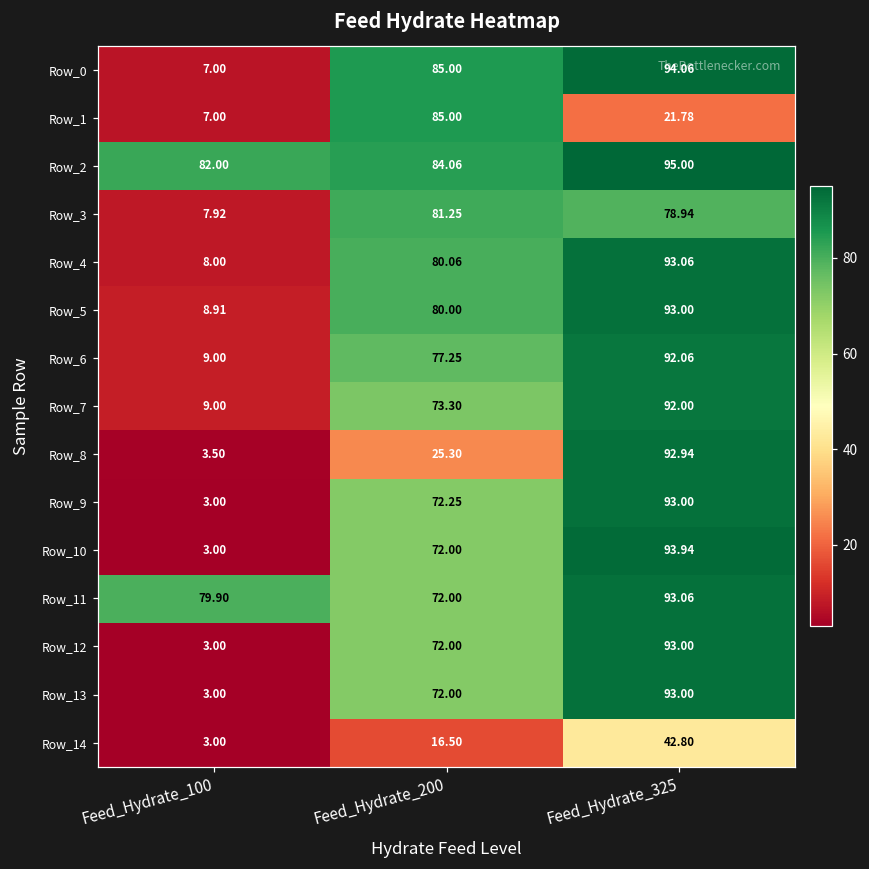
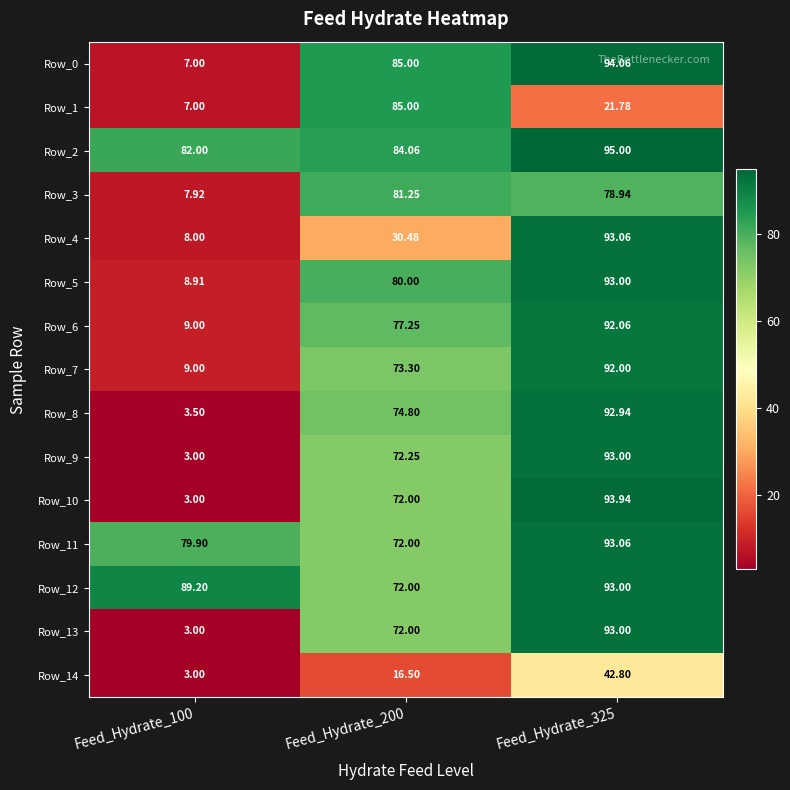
  {
    "Row_0": {
      "Feed_Hydrate_100": 7.00,
      "Feed_Hydrate_200": 85.00
    },
    "Row_1": {
      "Feed_Hydrate_100": 7.00,
      "Feed_Hydrate_200": 85.00,
      "Feed_Hydrate_325": 21.78
    },
    "Row_2": {
      "Feed_Hydrate_100": 82.00,
      "Feed_Hydrate_200": 84.06,
      "Feed_Hydrate_325": 95.00
    },
    "Row_3": {
      "Feed_Hydrate_100": 7.92,
      "Feed_Hydrate_200": 81.25,
      "Feed_Hydrate_325": 78.94
    },
    "Row_4": {
      "Feed_Hydrate_100": 8.00,
-     "Feed_Hydrate_200": 80.06,
+     "Feed_Hydrate_200": 30.48,
      "Feed_Hydrate_325": 93.06
    },
    "Row_5": {
      "Feed_Hydrate_100": 8.91,
      "Feed_Hydrate_200": 80.00,
      "Feed_Hydrate_325": 93.00
    },
    "Row_6": {
      "Feed_Hydrate_100": 9.00,
      "Feed_Hydrate_200": 77.25,
      "Feed_Hydrate_325": 92.06
    },
    "Row_7": {
      "Feed_Hydrate_100": 9.00,
      "Feed_Hydrate_200": 73.30,
      "Feed_Hydrate_325": 92.00
    },
    "Row_8": {
      "Feed_Hydrate_100": 3.50,
-     "Feed_Hydrate_200": 25.30,
+     "Feed_Hydrate_200": 74.80,
      "Feed_Hydrate_325": 92.94
    },
    "Row_9": {
      "Feed_Hydrate_100": 3.00,
      "Feed_Hydrate_200": 72.25,
      "Feed_Hydrate_325": 93.00
    },
    "Row_10": {
      "Feed_Hydrate_100": 3.00,
      "Feed_Hydrate_200": 72.00,
      "Feed_Hydrate_325": 93.94
    },
    "Row_11": {
      "Feed_Hydrate_100": 79.90,
      "Feed_Hydrate_200": 72.00,
      "Feed_Hydrate_325": 93.06
    },
    "Row_12": {
-     "Feed_Hydrate_100": 3.00,
+     "Feed_Hydrate_100": 89.20,
      "Feed_Hydrate_200": 72.00,
      "Feed_Hydrate_325": 93.00
    },
    "Row_13": {
      "Feed_Hydrate_100": 3.00,
      "Feed_Hydrate_200": 72.00,
      "Feed_Hydrate_325": 93.00
    },
    "Row_14": {
      "Feed_Hydrate_100": 3.00,
      "Feed_Hydrate_200": 16.50,
      "Feed_Hydrate_325": 42.80
    }
  }
